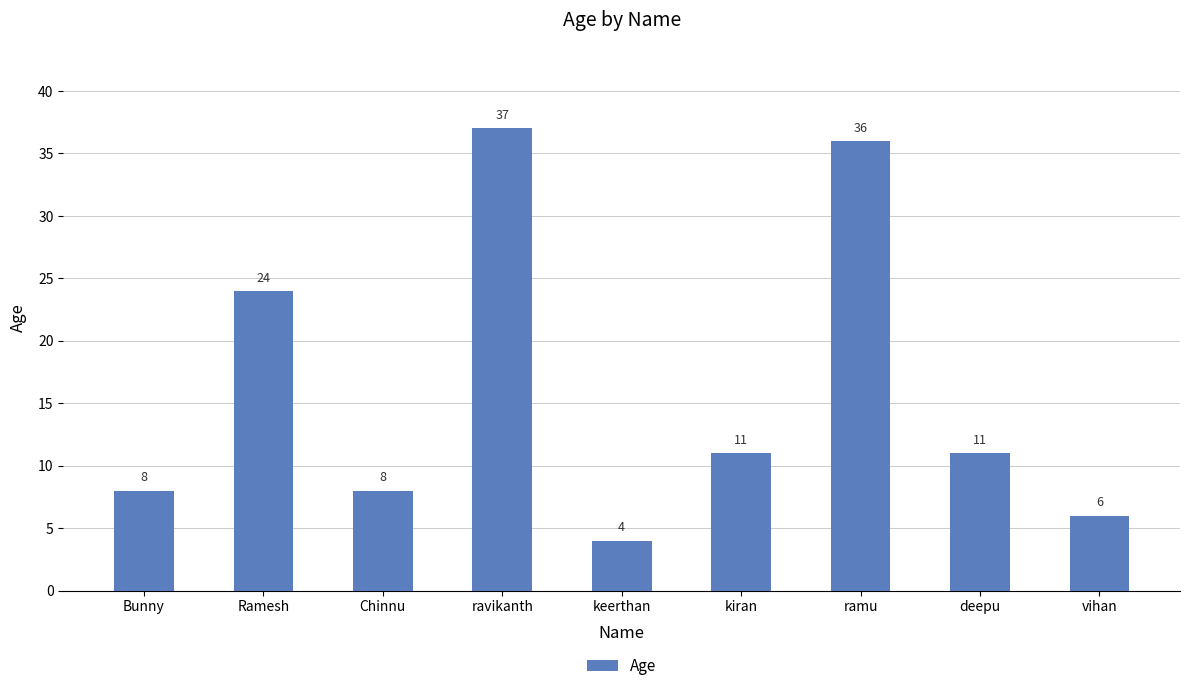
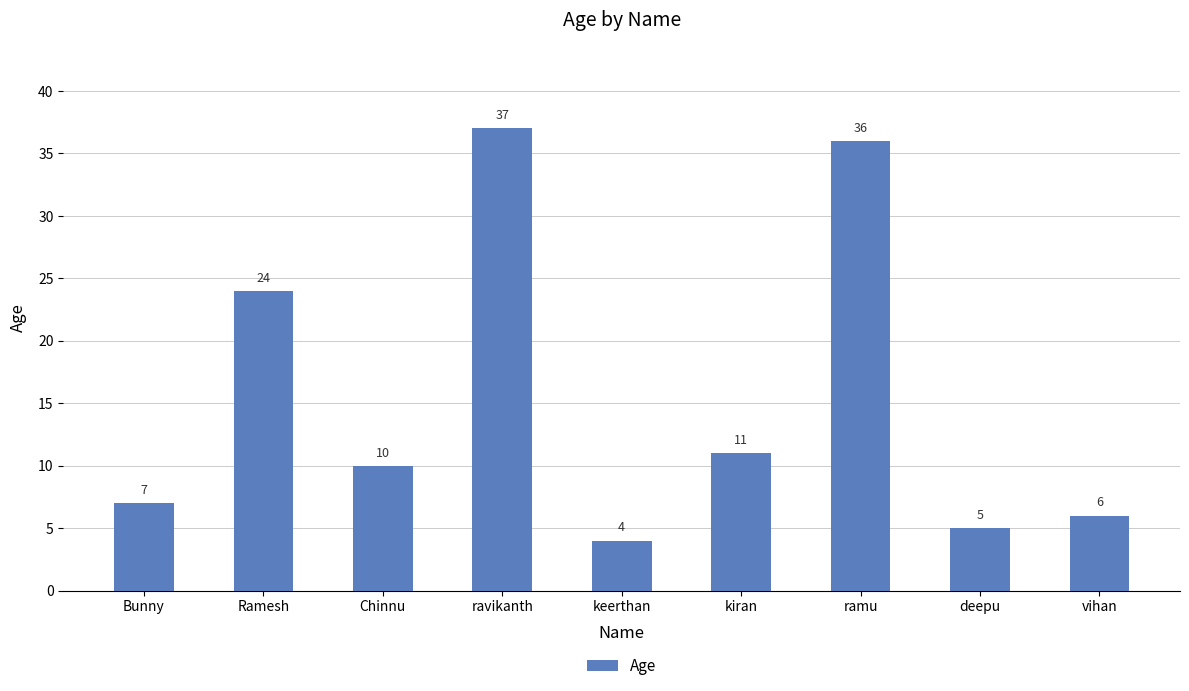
  {
-   "Bunny": 8,
+   "Bunny": 7,
    "Ramesh": 24,
-   "Chinnu": 8,
+   "Chinnu": 10,
    "ravikanth": 37,
    "keerthan": 4,
    "kiran": 11,
    "ramu": 36,
-   "deepu": 11,
+   "deepu": 5,
    "vihan": 6
  }
